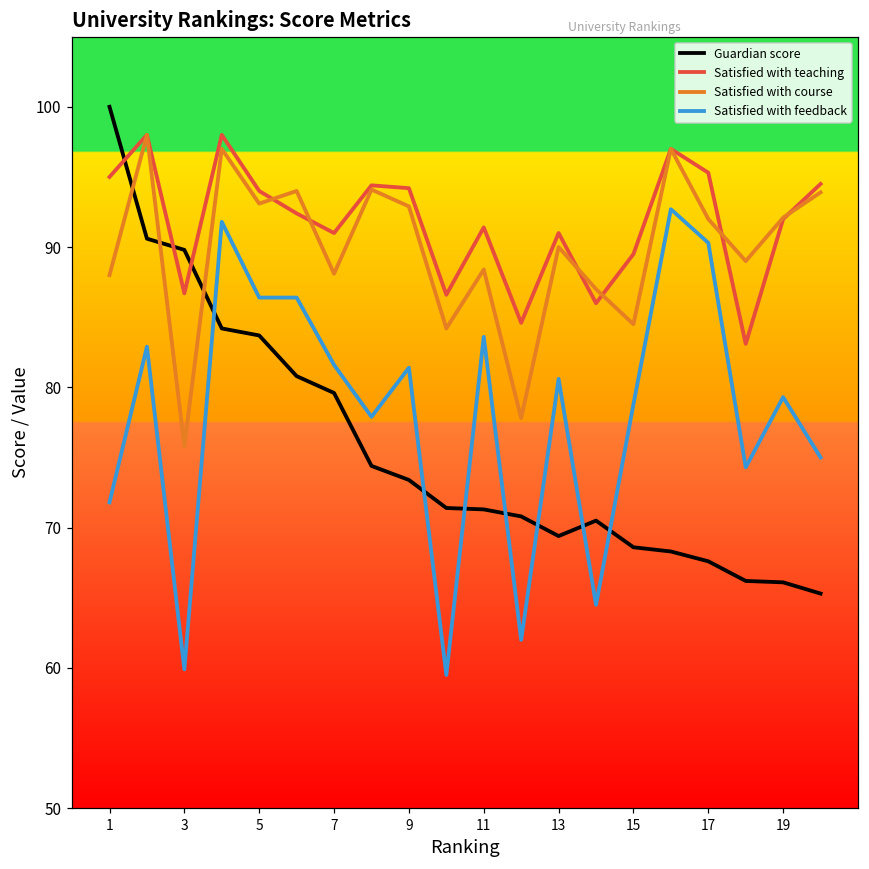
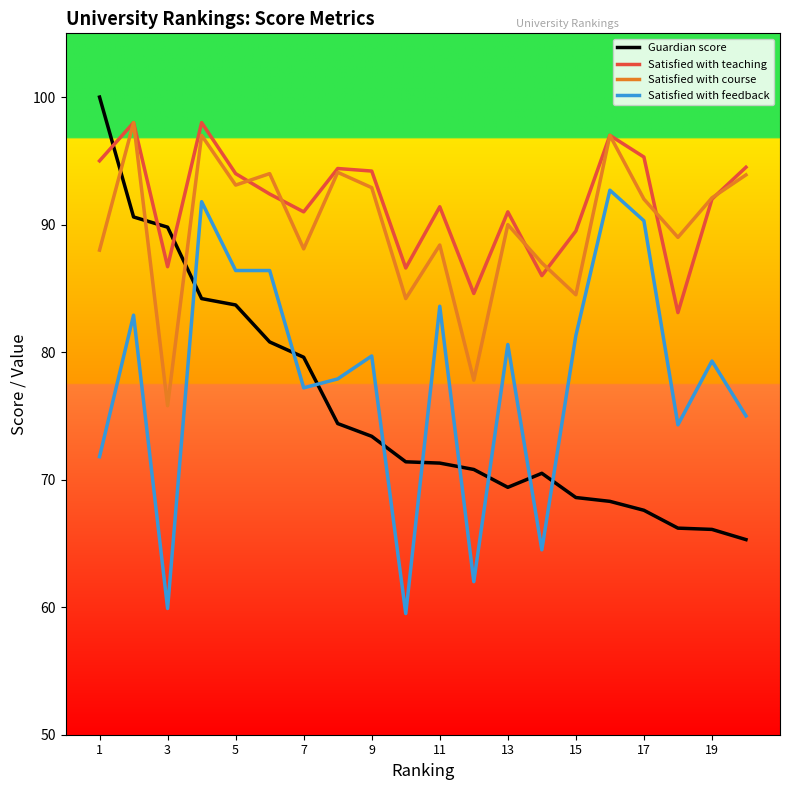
  {
    "Guardian score": {
      "1": 100.0,
      "3": 89.8,
      "5": 83.7,
      "7": 79.6,
      "9": 73.4,
      "11": 71.3,
      "13": 69.4,
      "15": 68.6,
      "17": 67.6,
      "19": 66.1
    },
    "Satisfied with feedback": {
      "1": 71.8,
      "3": 59.9,
      "5": 86.4,
-     "7": 81.6,
-     "9": 81.4,
+     "7": 77.2,
+     "9": 79.7,
      "11": 83.6,
      "13": 80.6,
-     "15": 78.8,
+     "15": 81.3,
      "17": 90.3,
      "19": 79.3
    }
  }
